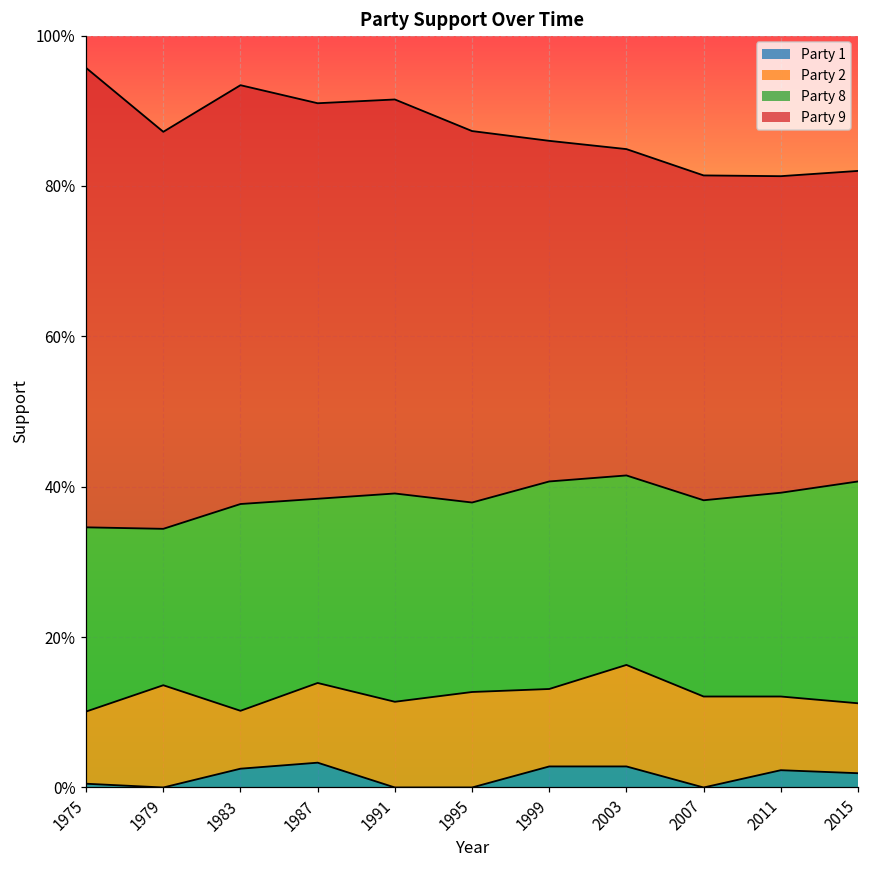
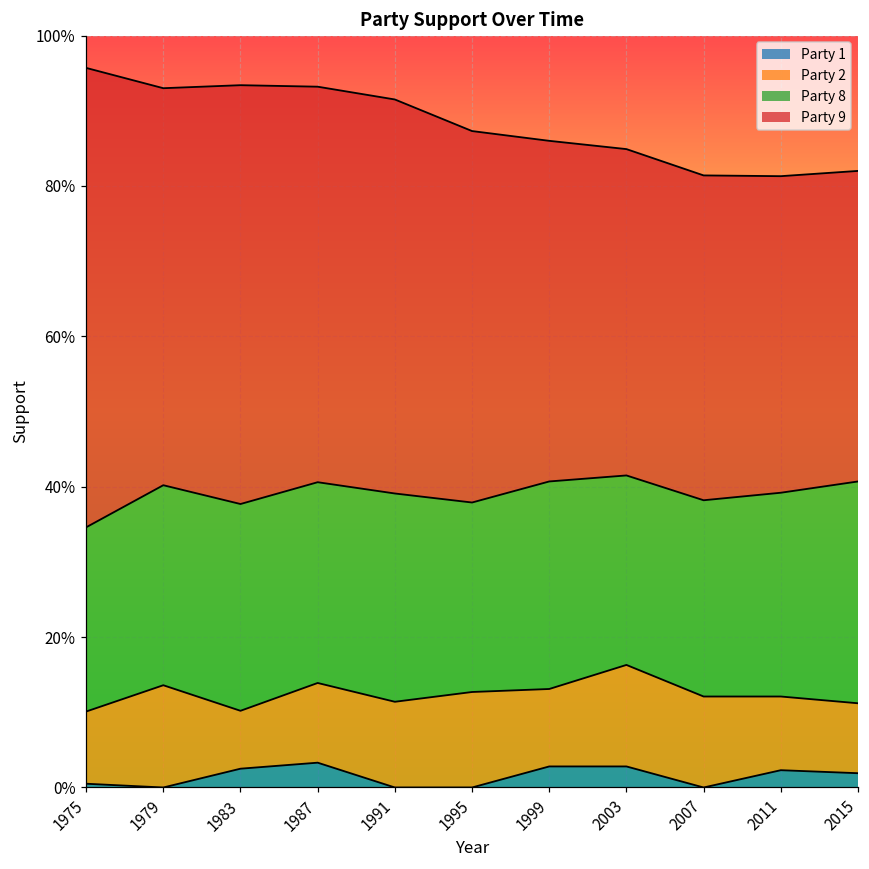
  {
    "Party 1": {
      "1975": "1%",
      "1979": "0%",
      "1983": "3%",
      "1987": "3%",
      "1991": "0%",
      "1995": "0%",
      "1999": "3%",
      "2003": "3%",
      "2007": "0%",
      "2011": "2%",
      "2015": "2%"
    },
    "Party 2": {
      "1975": "10%",
      "1979": "14%",
      "1983": "8%",
      "1987": "11%",
      "1991": "11%",
      "1995": "13%",
      "1999": "10%",
      "2003": "14%",
      "2007": "12%",
      "2011": "10%",
      "2015": "9%"
    },
    "Party 8": {
      "1975": "24%",
-     "1979": "21%",
+     "1979": "27%",
      "1983": "28%",
-     "1987": "25%",
+     "1987": "27%",
      "1991": "28%",
      "1995": "25%",
      "1999": "28%",
      "2003": "25%",
      "2007": "26%",
      "2011": "27%",
      "2015": "30%"
    },
    "Party 9": {
      "1975": "61%",
      "1979": "53%",
      "1983": "56%",
      "1987": "53%",
      "1991": "52%",
      "1995": "49%",
      "1999": "45%",
      "2003": "43%",
      "2007": "43%",
      "2011": "42%",
      "2015": "41%"
    }
  }
